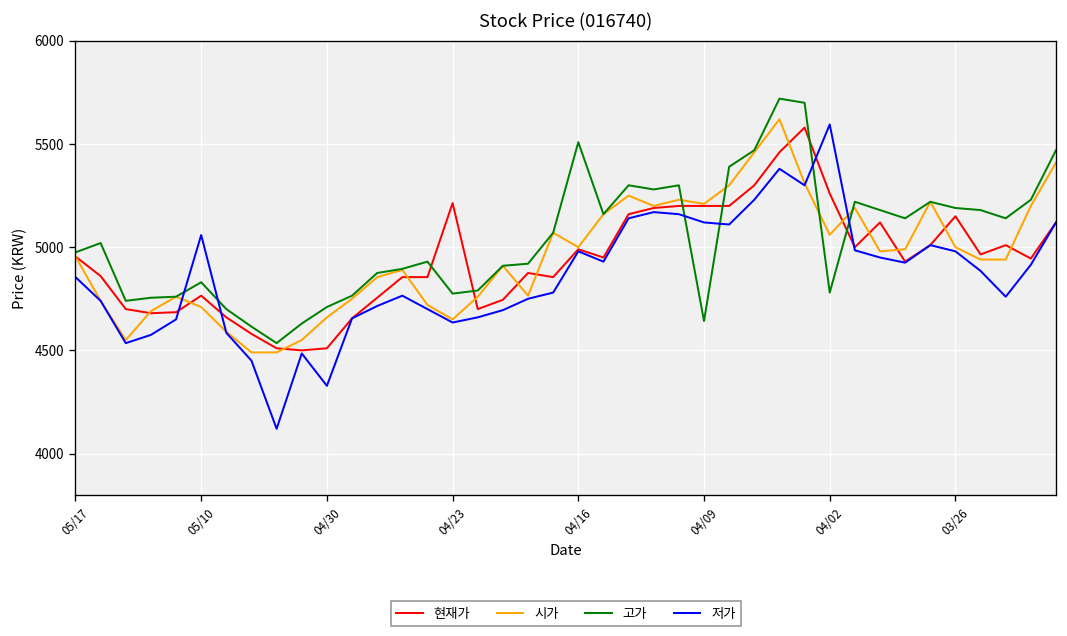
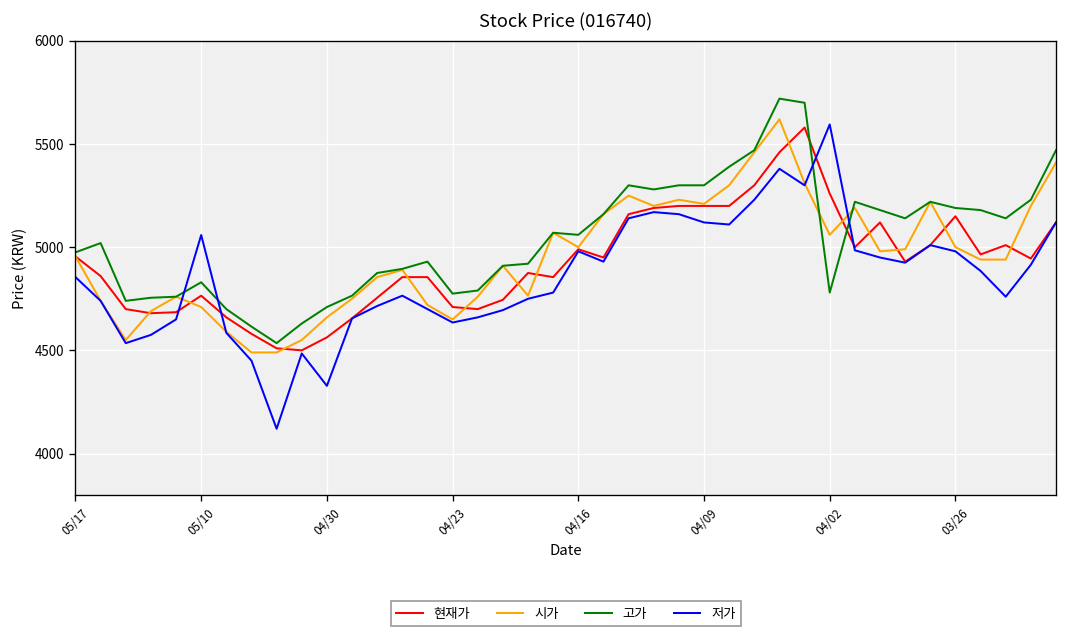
  {
    "현재가": {
      "05/10": 4770,
-     "04/30": 4510,
-     "04/23": 5210,
+     "04/30": 4560,
+     "04/23": 4710,
      "04/02": 5260,
      "03/26": 5150
    },
    "시가": {
      "05/10": 4710,
      "04/30": 4660,
      "04/23": 4650,
      "04/02": 5060,
      "03/26": 5000
    },
    "고가": {
      "05/17": 4980,
      "05/10": 4830,
      "04/30": 4710,
      "04/23": 4780,
-     "04/16": 5510,
-     "04/09": 4640,
+     "04/16": 5060,
+     "04/09": 5300,
      "04/02": 4780,
      "03/26": 5190
    },
    "저가": {
      "05/17": 4860,
      "05/10": 5060,
      "04/30": 4330,
      "04/23": 4640,
      "04/09": 5120,
      "04/02": 5600,
      "03/26": 4980
    }
  }
